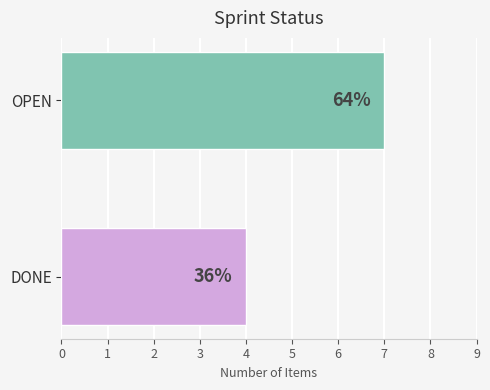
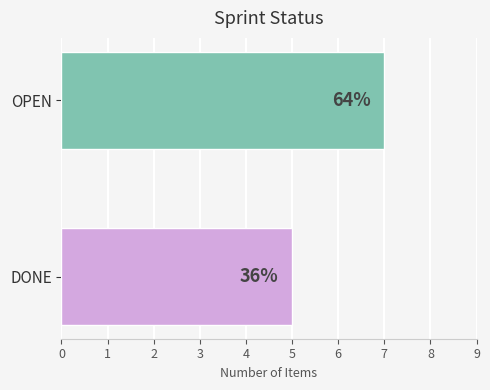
  {
-   "DONE": 4
+   "DONE": 5
  }
